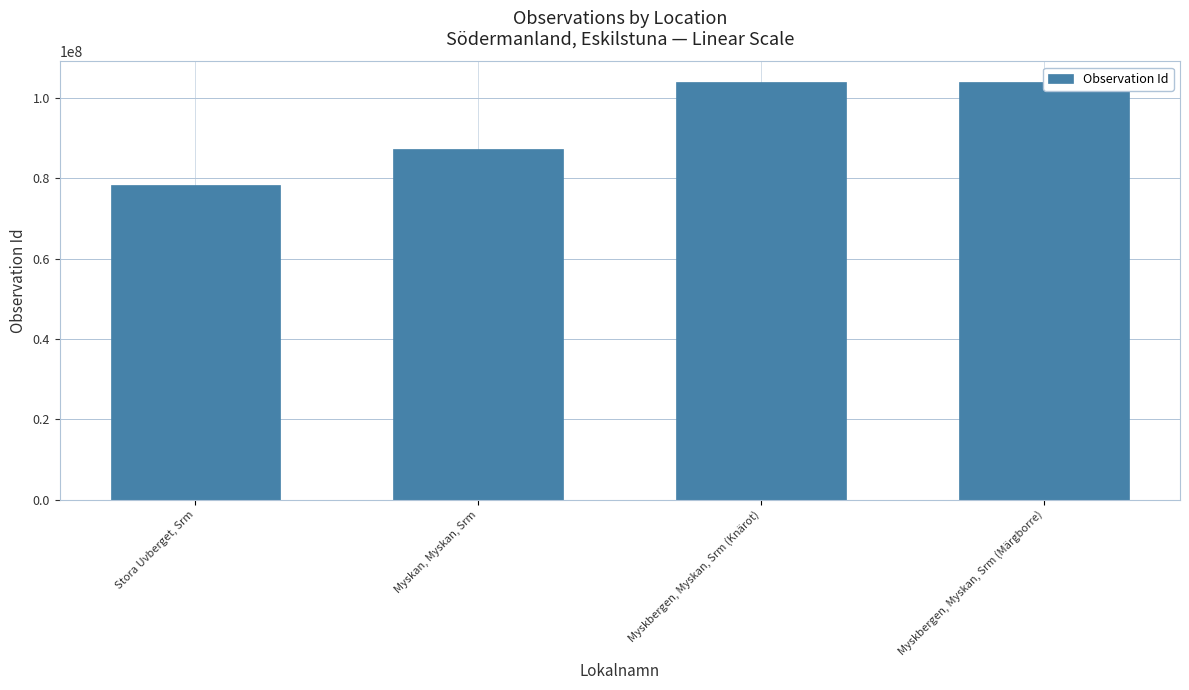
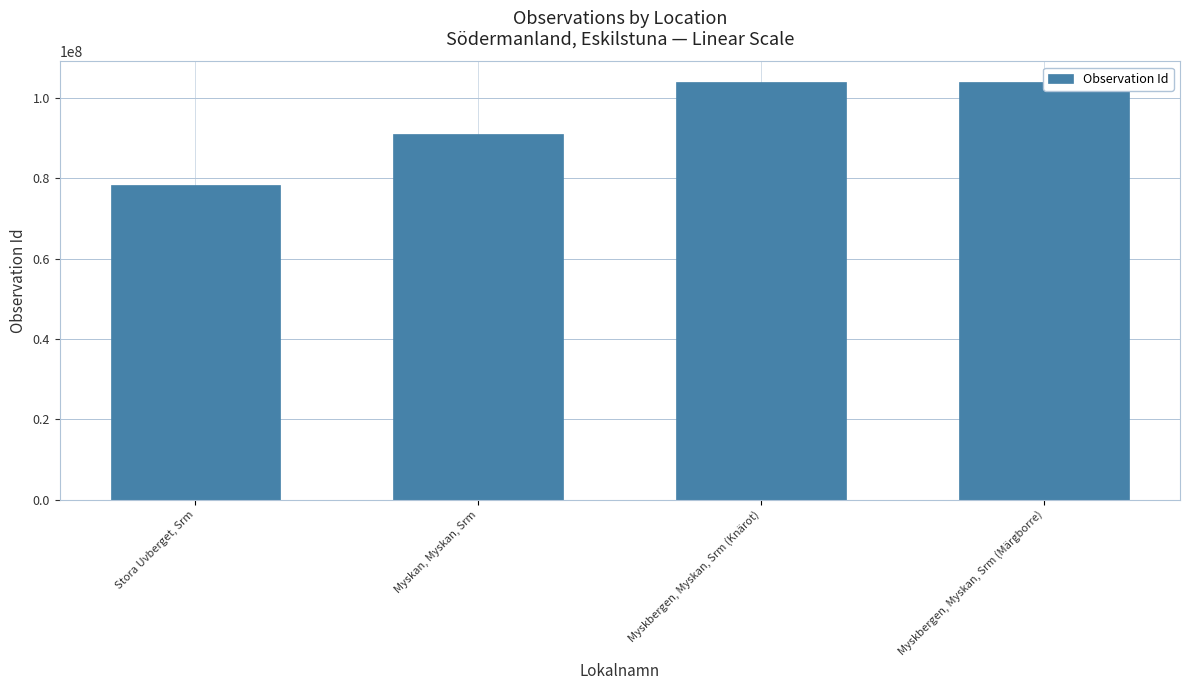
  {
    "Stora Uvberget, Srm": 78000000,
-   "Myskan, Myskan, Srm": 87000000,
+   "Myskan, Myskan, Srm": 91000000,
    "Myskbergen, Myskan, Srm (Knärot)": 104000000
  }
